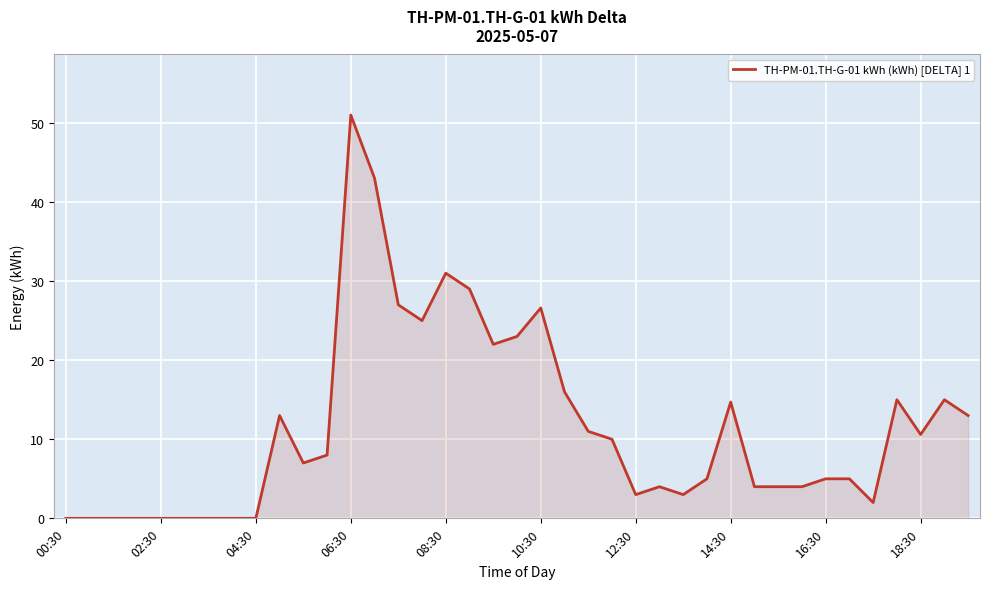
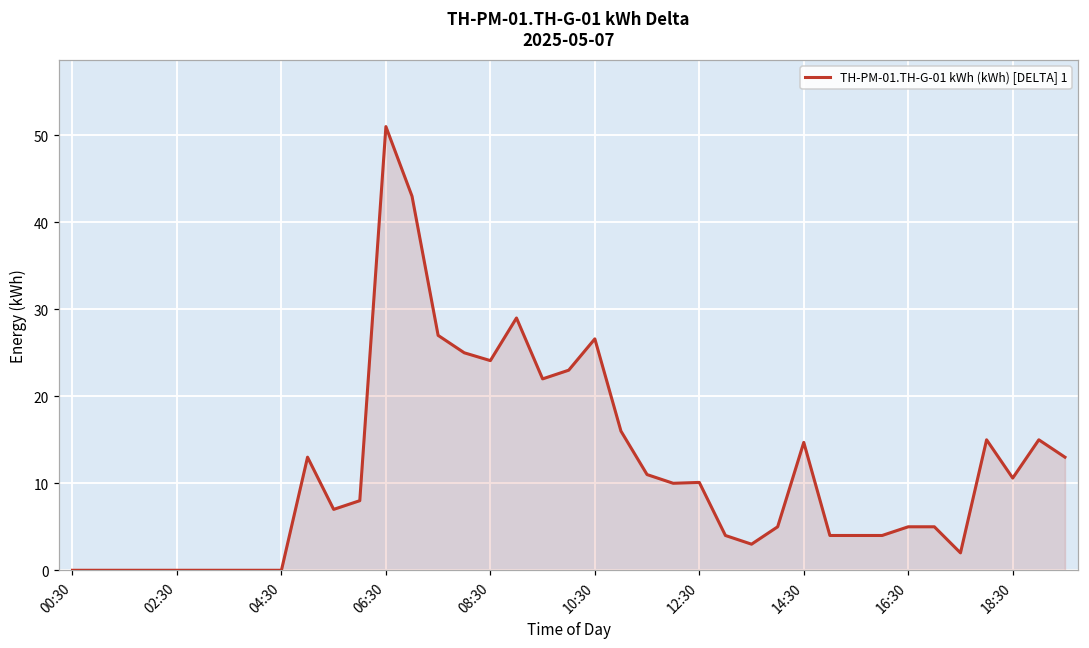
  {
    "00:30": 0,
    "02:30": 0,
    "04:30": 0,
    "06:30": 51,
-   "08:30": 31,
+   "08:30": 24,
    "10:30": 27,
-   "12:30": 3,
+   "12:30": 10,
    "14:30": 15,
    "16:30": 5,
    "18:30": 11
  }
